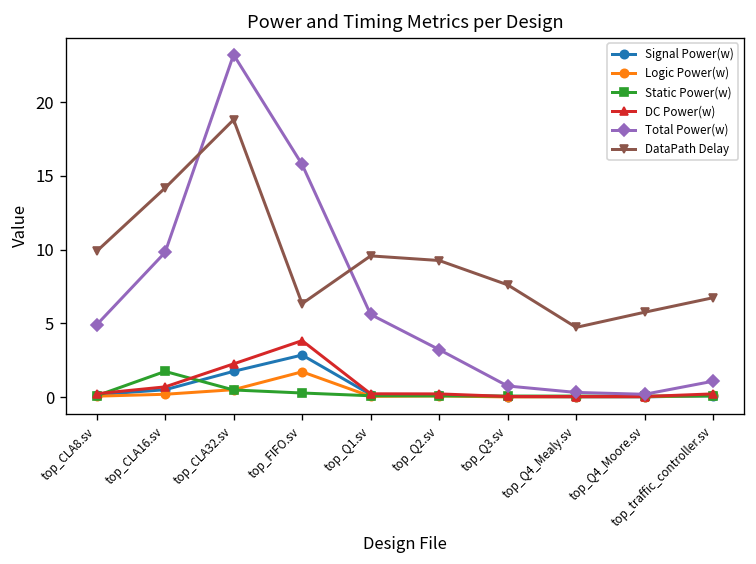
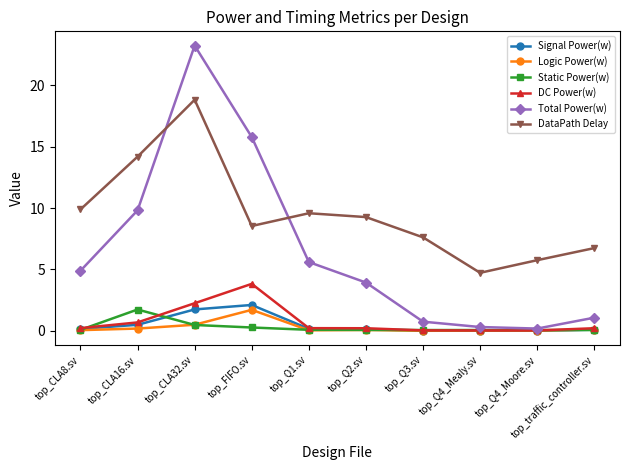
  {
    "Signal Power(w)": {
      "top_CLA32.sv": 1.7,
-     "top_FIFO.sv": 2.9
+     "top_FIFO.sv": 2.1
    },
    "Logic Power(w)": {
      "top_CLA16.sv": 0.2,
      "top_FIFO.sv": 1.7
    },
    "Static Power(w)": {
      "top_CLA16.sv": 1.7,
      "top_FIFO.sv": 0.3
    },
    "DC Power(w)": {
      "top_CLA32.sv": 2.3,
      "top_FIFO.sv": 3.8
    },
    "Total Power(w)": {
      "top_CLA8.sv": 4.9,
      "top_CLA16.sv": 9.8,
      "top_CLA32.sv": 23.2,
      "top_FIFO.sv": 15.8,
      "top_Q1.sv": 5.6,
-     "top_Q2.sv": 3.2,
+     "top_Q2.sv": 3.9,
      "top_Q3.sv": 0.8,
      "top_Q4_Mealy.sv": 0.3,
      "top_traffic_controller.sv": 1.1
    },
    "DataPath Delay": {
      "top_CLA8.sv": 9.9,
      "top_CLA16.sv": 14.2,
      "top_CLA32.sv": 18.8,
-     "top_FIFO.sv": 6.3,
+     "top_FIFO.sv": 8.5,
      "top_Q1.sv": 9.6,
      "top_Q2.sv": 9.3,
      "top_Q3.sv": 7.6,
      "top_Q4_Mealy.sv": 4.7,
      "top_Q4_Moore.sv": 5.8,
      "top_traffic_controller.sv": 6.7
    }
  }
